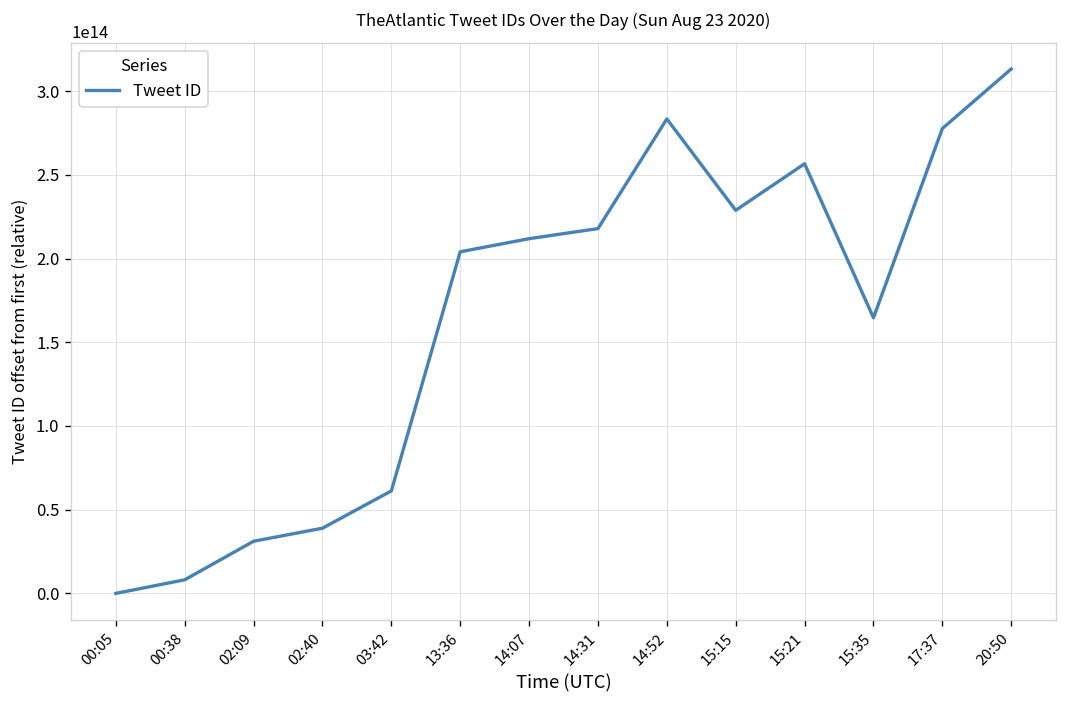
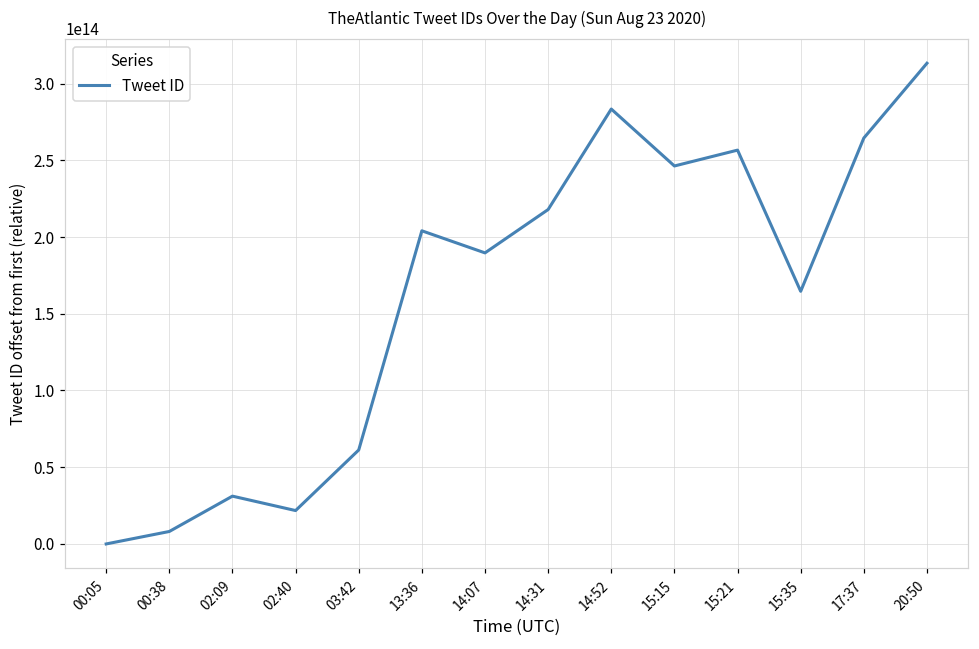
  {
    "00:05": 0,
    "00:38": 8000000000000,
    "02:09": 31000000000000,
-   "02:40": 39000000000000,
+   "02:40": 22000000000000,
    "03:42": 61000000000000,
    "13:36": 204000000000000,
-   "14:07": 212000000000000,
+   "14:07": 190000000000000,
    "14:31": 218000000000000,
    "14:52": 283000000000000,
-   "15:15": 229000000000000,
+   "15:15": 246000000000000,
    "15:21": 257000000000000,
    "15:35": 165000000000000,
-   "17:37": 278000000000000,
+   "17:37": 265000000000000,
    "20:50": 313000000000000
  }
